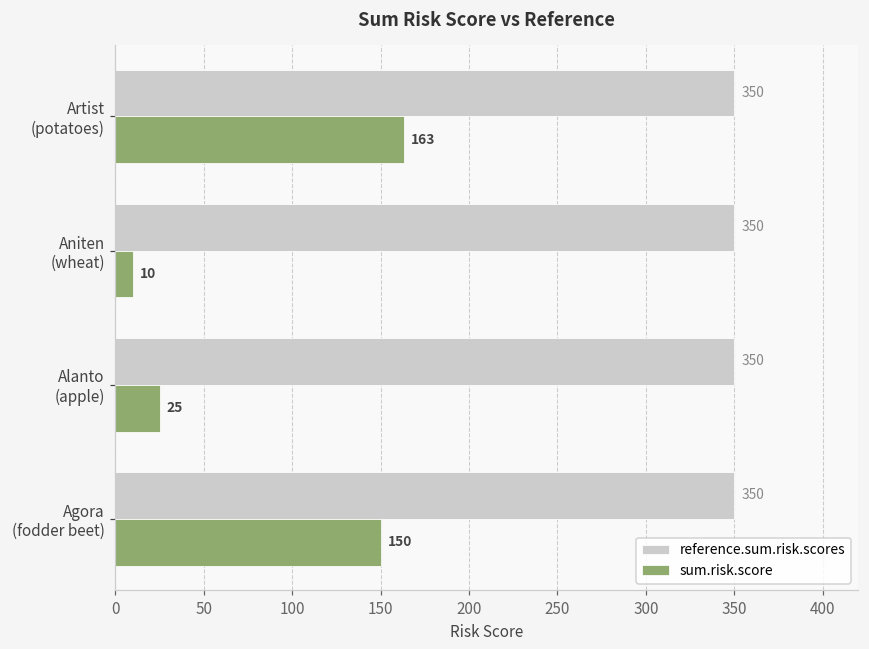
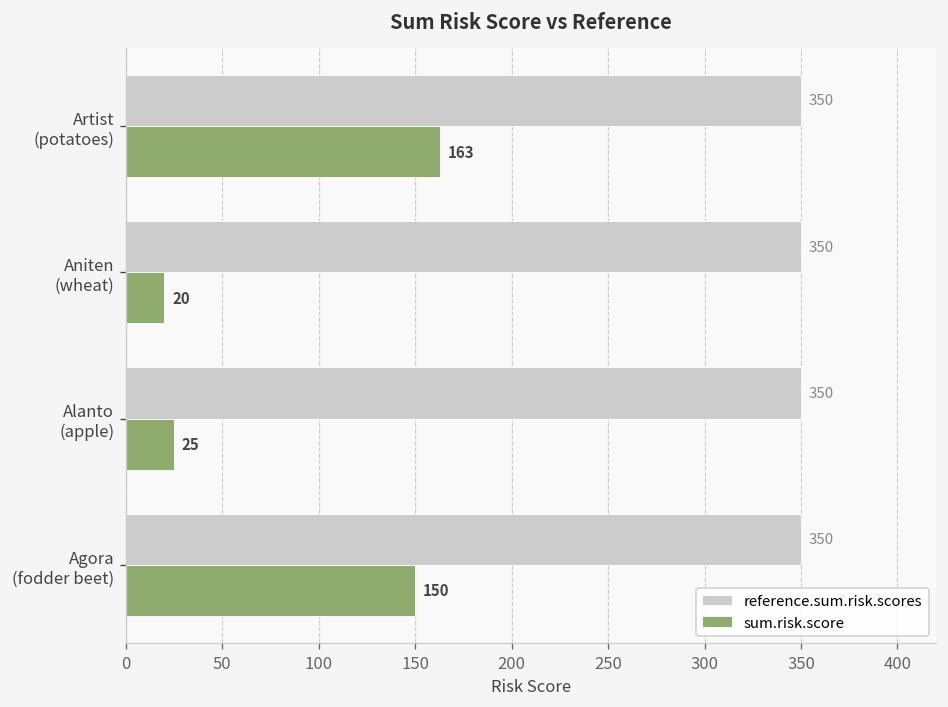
  {
    "reference.sum.risk.scores": {
      "Artist (potatoes)": 350,
      "Aniten (wheat)": 350,
      "Alanto (apple)": 350,
      "Agora (fodder beet)": 350
    },
    "sum.risk.score": {
      "Artist (potatoes)": 163,
-     "Aniten (wheat)": 10,
+     "Aniten (wheat)": 20,
      "Alanto (apple)": 25,
      "Agora (fodder beet)": 150
    }
  }
